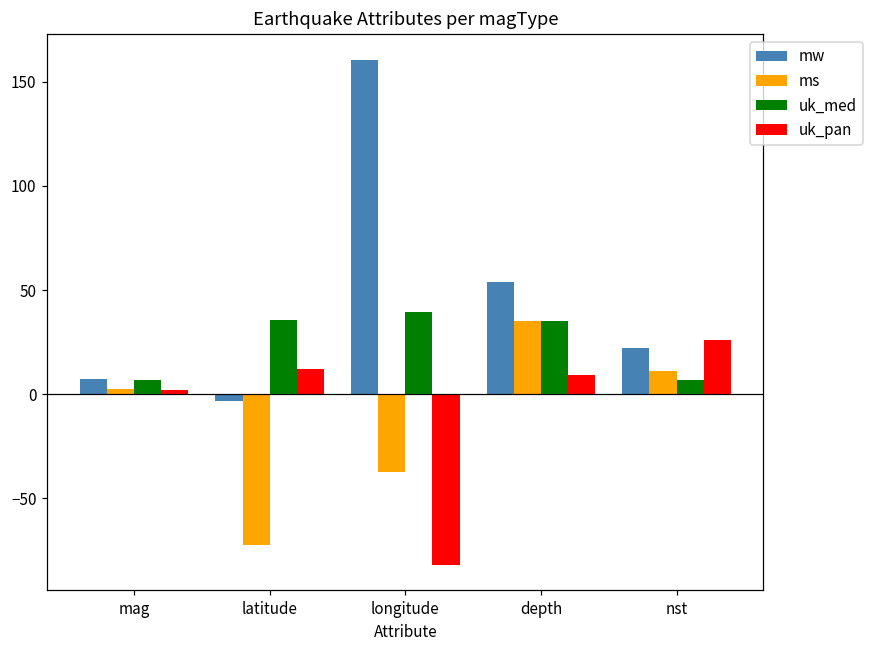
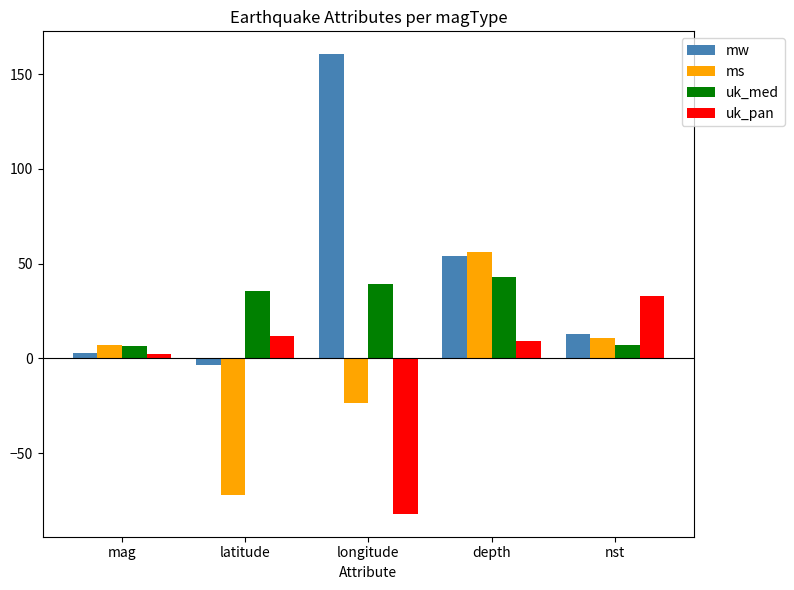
  {
    "mw": {
-     "mag": 7,
+     "mag": 3,
      "latitude": -3,
      "longitude": 161,
      "depth": 54,
-     "nst": 22
+     "nst": 13
    },
    "ms": {
-     "mag": 2,
+     "mag": 7,
      "latitude": -72,
-     "longitude": -38,
-     "depth": 35,
+     "longitude": -24,
+     "depth": 56,
      "nst": 11
    },
    "uk_med": {
      "mag": 7,
      "latitude": 36,
      "longitude": 39,
-     "depth": 35,
+     "depth": 43,
      "nst": 7
    },
    "uk_pan": {
      "mag": 2,
      "latitude": 12,
      "longitude": -82,
      "depth": 9,
-     "nst": 26
+     "nst": 33
    }
  }
